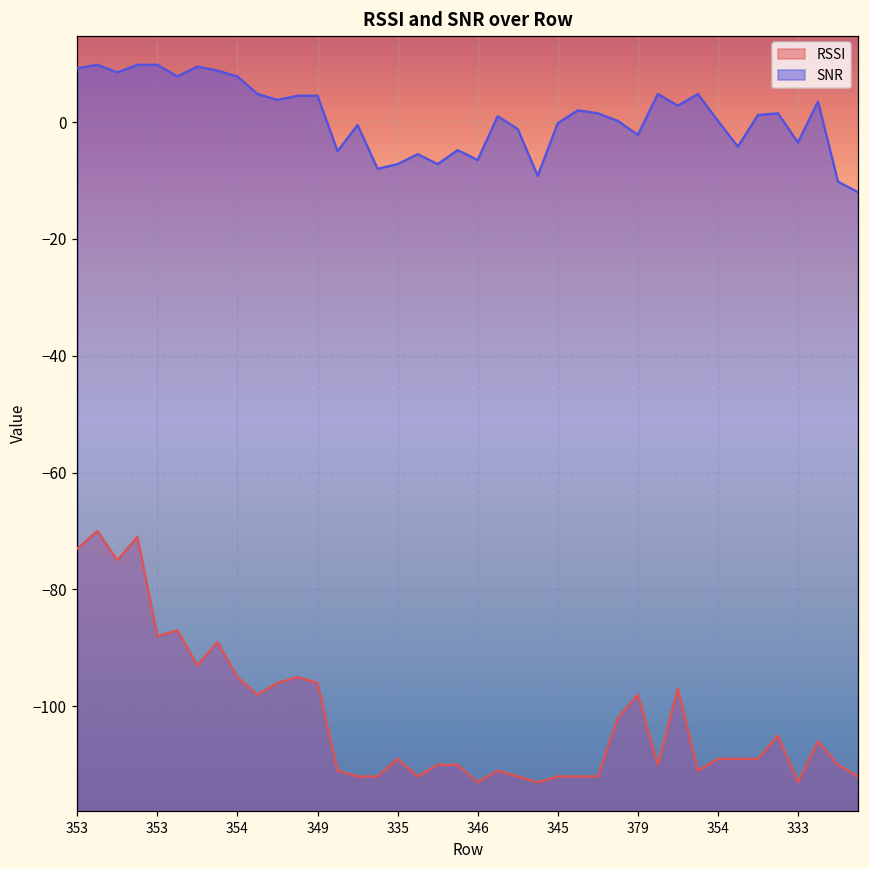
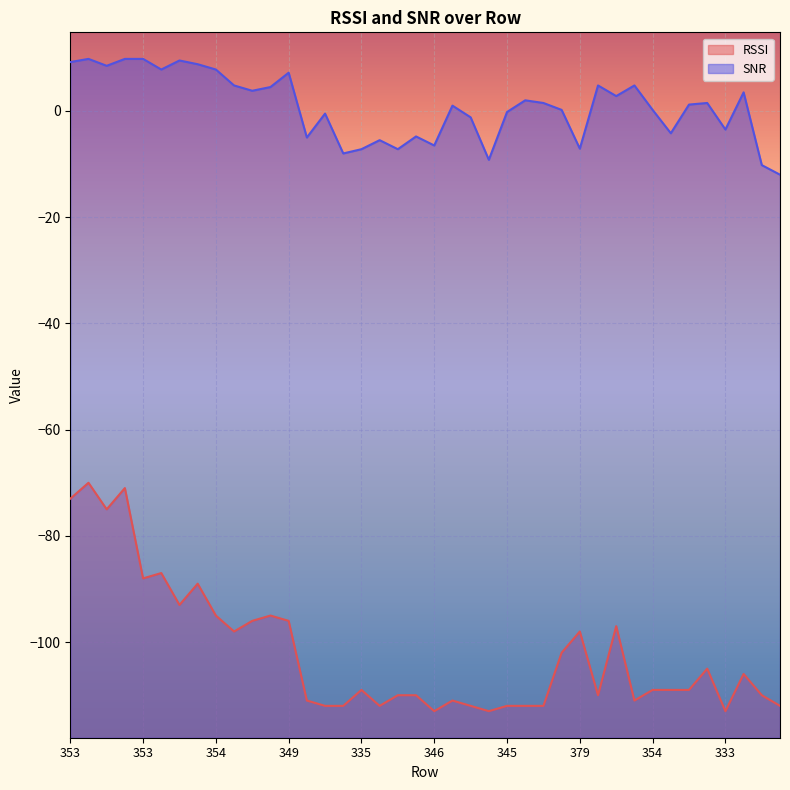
  {
    "RSSI": {
      "349": -96,
      "379": -98,
      "333": -113
    },
    "SNR": {
-     "349": 5,
-     "379": -2,
+     "349": 7,
+     "379": -7,
      "333": -4
    }
  }
